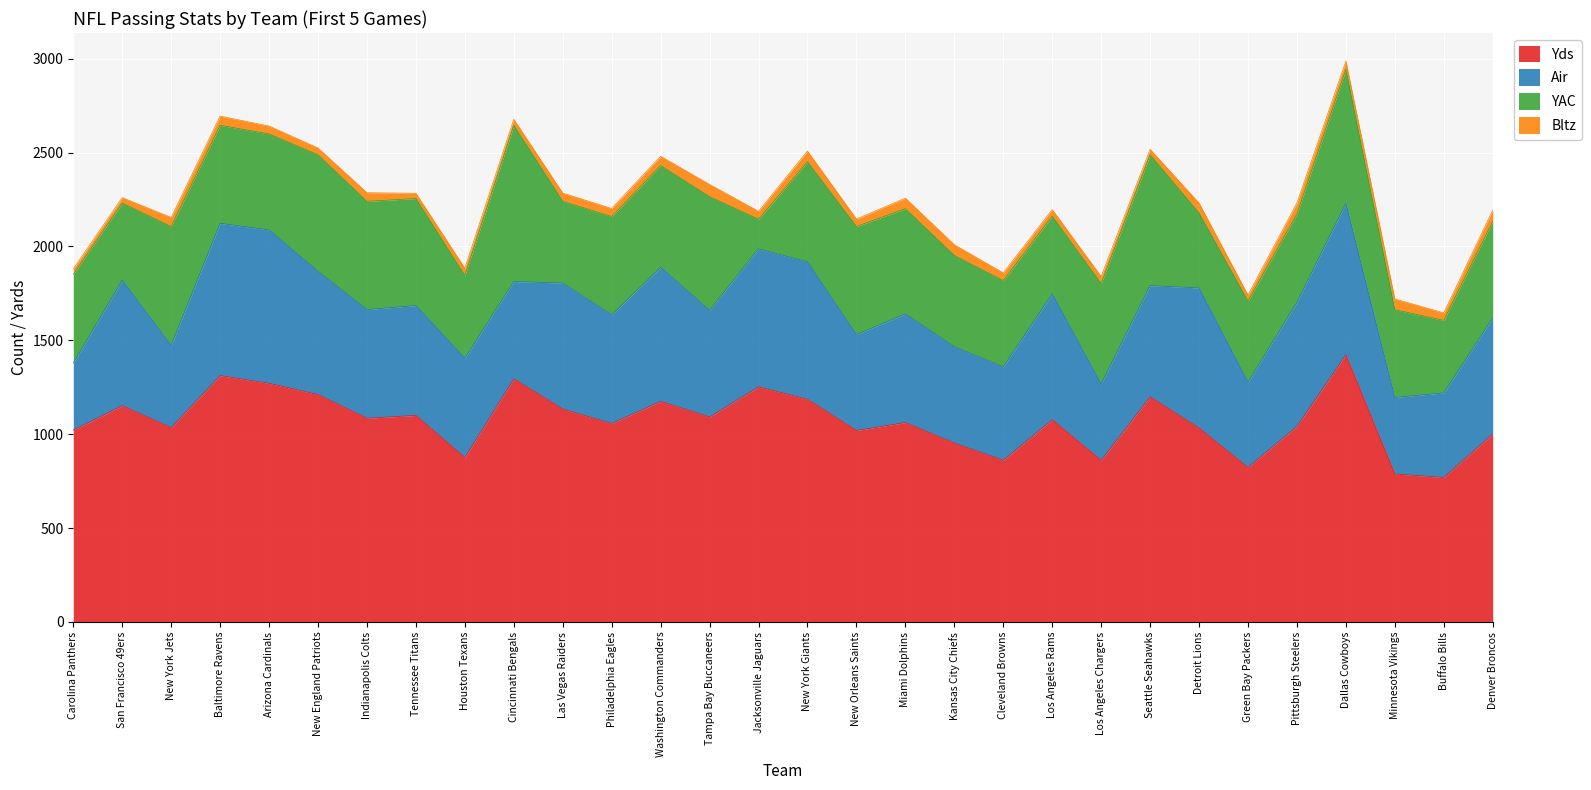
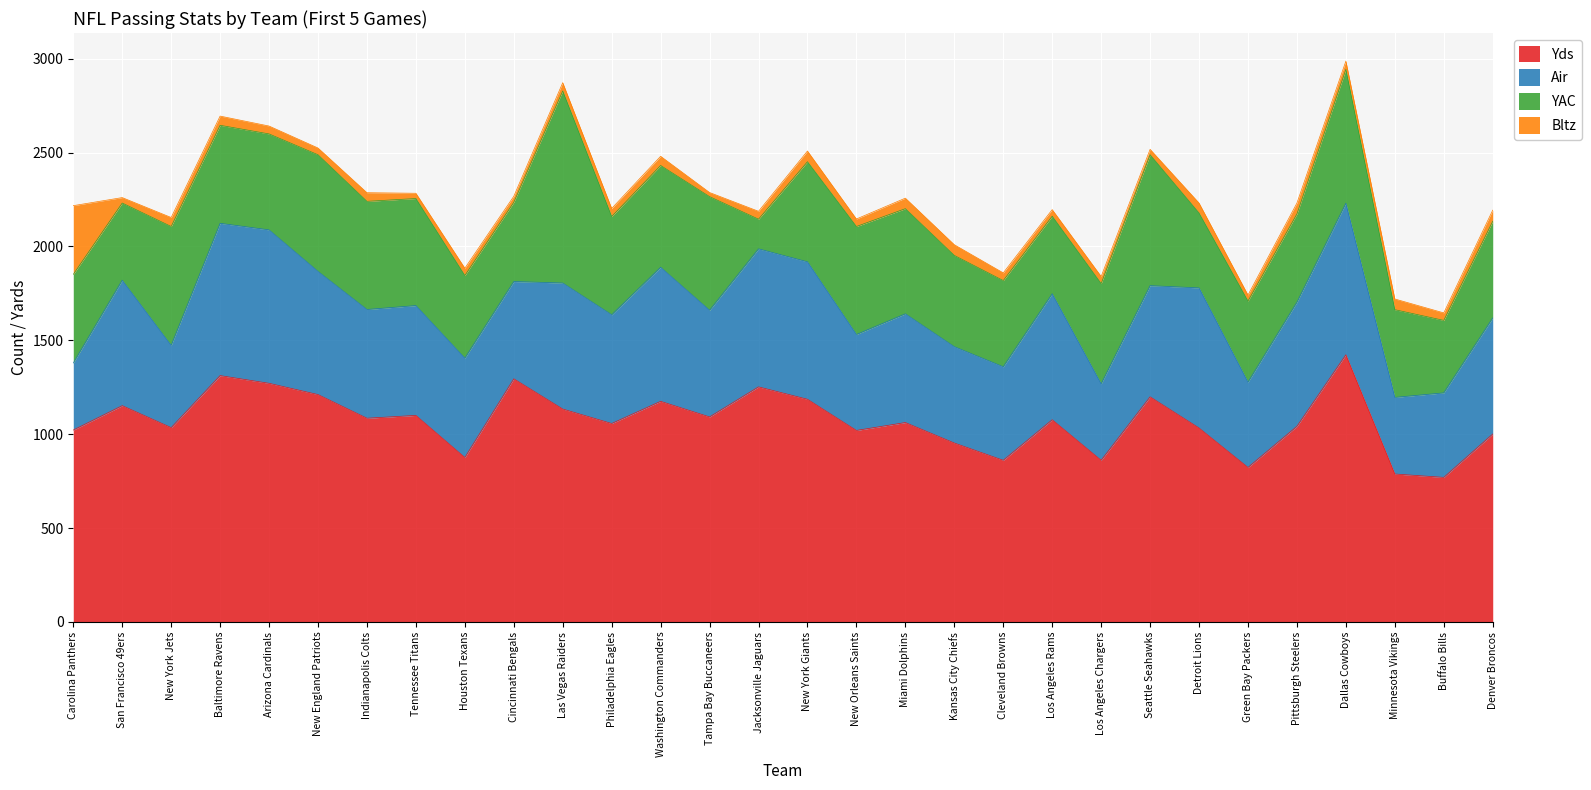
  {
    "Yds": {
      "Carolina Panthers": 1020,
      "San Francisco 49ers": 1150,
      "New York Jets": 1040,
      "Baltimore Ravens": 1310,
      "Arizona Cardinals": 1270,
      "New England Patriots": 1210,
      "Indianapolis Colts": 1090,
      "Tennessee Titans": 1100,
      "Houston Texans": 880,
      "Cincinnati Bengals": 1300,
      "Las Vegas Raiders": 1130,
      "Philadelphia Eagles": 1060,
      "Washington Commanders": 1180,
      "Tampa Bay Buccaneers": 1090,
      "Jacksonville Jaguars": 1250,
      "New York Giants": 1190,
      "New Orleans Saints": 1020,
      "Miami Dolphins": 1060,
      "Kansas City Chiefs": 950,
      "Cleveland Browns": 860,
      "Los Angeles Rams": 1080,
      "Los Angeles Chargers": 860,
      "Seattle Seahawks": 1200,
      "Detroit Lions": 1030,
      "Green Bay Packers": 820,
      "Pittsburgh Steelers": 1040,
      "Dallas Cowboys": 1420,
      "Minnesota Vikings": 790,
      "Buffalo Bills": 770,
      "Denver Broncos": 1000
    },
    "Air": {
      "Carolina Panthers": 360,
      "San Francisco 49ers": 670,
      "New York Jets": 440,
      "Baltimore Ravens": 810,
      "Arizona Cardinals": 820,
      "New England Patriots": 660,
      "Indianapolis Colts": 580,
      "Tennessee Titans": 590,
      "Houston Texans": 530,
      "Cincinnati Bengals": 520,
      "Las Vegas Raiders": 670,
      "Philadelphia Eagles": 580,
      "Washington Commanders": 710,
      "Tampa Bay Buccaneers": 570,
      "Jacksonville Jaguars": 740,
      "New York Giants": 730,
      "New Orleans Saints": 510,
      "Miami Dolphins": 580,
      "Kansas City Chiefs": 510,
      "Cleveland Browns": 500,
      "Los Angeles Rams": 670,
      "Los Angeles Chargers": 410,
      "Seattle Seahawks": 590,
      "Detroit Lions": 750,
      "Green Bay Packers": 450,
      "Pittsburgh Steelers": 660,
      "Dallas Cowboys": 810,
      "Minnesota Vikings": 410,
      "Buffalo Bills": 450,
      "Denver Broncos": 620
    },
    "YAC": {
      "Carolina Panthers": 470,
      "San Francisco 49ers": 410,
      "New York Jets": 630,
      "Baltimore Ravens": 520,
      "Arizona Cardinals": 510,
      "New England Patriots": 620,
      "Indianapolis Colts": 580,
      "Tennessee Titans": 570,
      "Houston Texans": 440,
-     "Cincinnati Bengals": 830,
-     "Las Vegas Raiders": 440,
+     "Cincinnati Bengals": 420,
+     "Las Vegas Raiders": 1020,
      "Philadelphia Eagles": 520,
      "Washington Commanders": 540,
      "Tampa Bay Buccaneers": 610,
      "Jacksonville Jaguars": 160,
      "New York Giants": 530,
      "New Orleans Saints": 580,
      "Miami Dolphins": 560,
      "Kansas City Chiefs": 490,
      "Cleveland Browns": 460,
      "Los Angeles Rams": 410,
      "Los Angeles Chargers": 530,
      "Seattle Seahawks": 700,
      "Detroit Lions": 400,
      "Green Bay Packers": 430,
      "Pittsburgh Steelers": 470,
      "Dallas Cowboys": 710,
      "Minnesota Vikings": 470,
      "Buffalo Bills": 390,
      "Denver Broncos": 520
    },
    "Bltz": {
-     "Carolina Panthers": 30,
+     "Carolina Panthers": 370,
      "San Francisco 49ers": 30,
      "New York Jets": 50,
      "Baltimore Ravens": 50,
      "Arizona Cardinals": 40,
      "New England Patriots": 40,
      "Indianapolis Colts": 50,
      "Tennessee Titans": 30,
      "Houston Texans": 40,
      "Cincinnati Bengals": 30,
      "Las Vegas Raiders": 40,
      "Philadelphia Eagles": 40,
      "Washington Commanders": 50,
-     "Tampa Bay Buccaneers": 70,
+     "Tampa Bay Buccaneers": 20,
      "Jacksonville Jaguars": 40,
      "New York Giants": 60,
      "New Orleans Saints": 40,
      "Miami Dolphins": 60,
      "Kansas City Chiefs": 60,
      "Cleveland Browns": 40,
      "Los Angeles Rams": 40,
      "Los Angeles Chargers": 40,
      "Seattle Seahawks": 30,
      "Detroit Lions": 50,
      "Green Bay Packers": 30,
      "Pittsburgh Steelers": 60,
      "Dallas Cowboys": 40,
      "Minnesota Vikings": 60,
      "Buffalo Bills": 40,
      "Denver Broncos": 60
    }
  }
